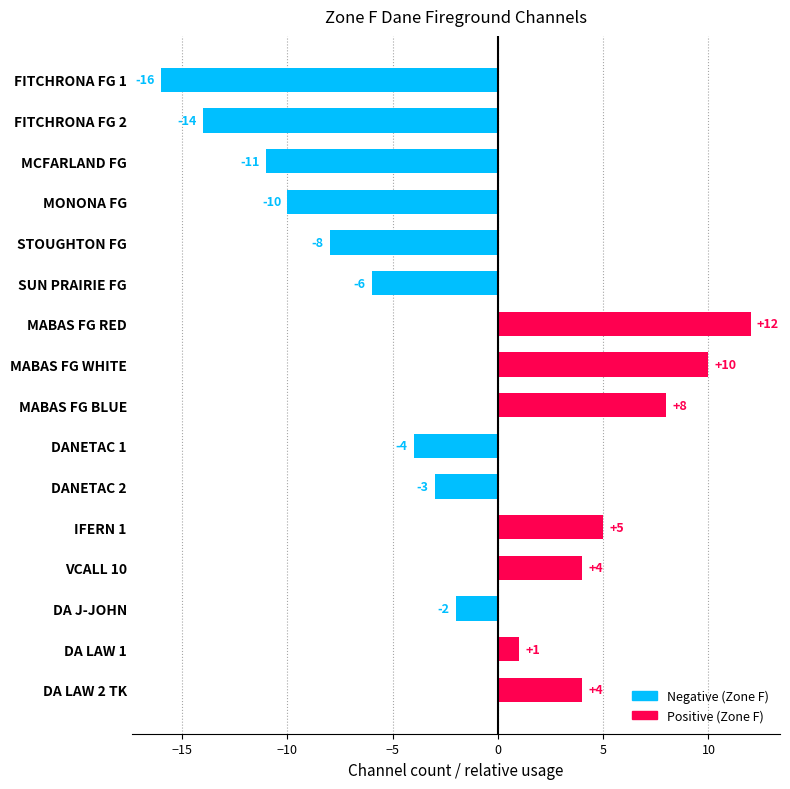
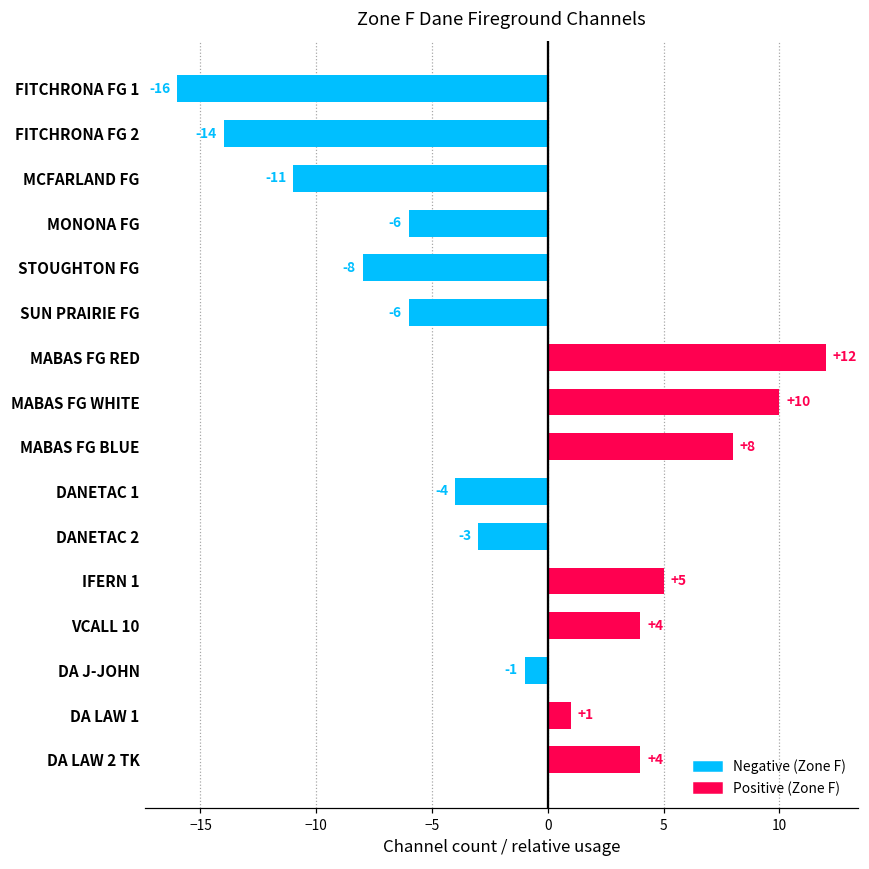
  {
    "FITCHRONA FG 1": "-16",
    "FITCHRONA FG 2": "-14",
    "MCFARLAND FG": "-11",
-   "MONONA FG": "-10",
+   "MONONA FG": "-6",
    "STOUGHTON FG": "-8",
    "SUN PRAIRIE FG": "-6",
    "MABAS FG RED": "+12",
    "MABAS FG WHITE": "+10",
    "MABAS FG BLUE": "+8",
    "DANETAC 1": "-4",
    "DANETAC 2": "-3",
    "IFERN 1": "+5",
    "VCALL 10": "+4",
-   "DA J-JOHN": "-2",
+   "DA J-JOHN": "-1",
    "DA LAW 1": "+1",
    "DA LAW 2 TK": "+4"
  }
